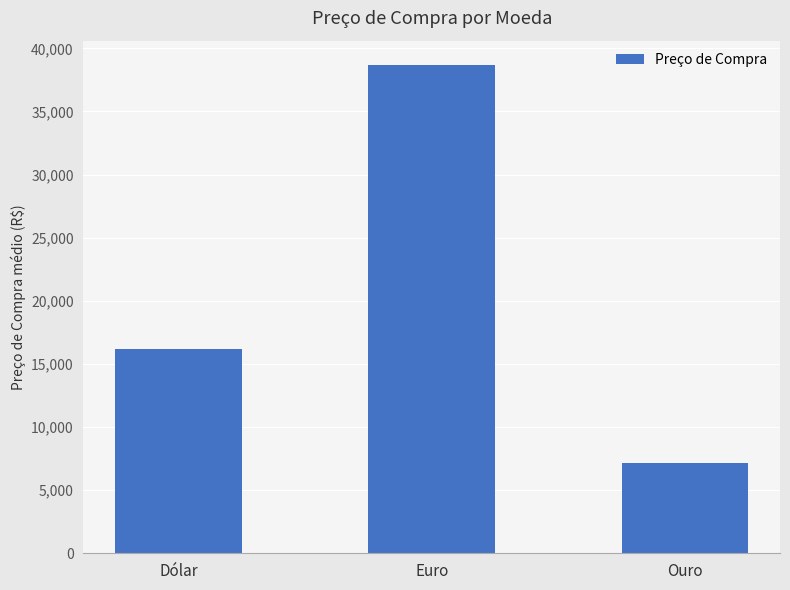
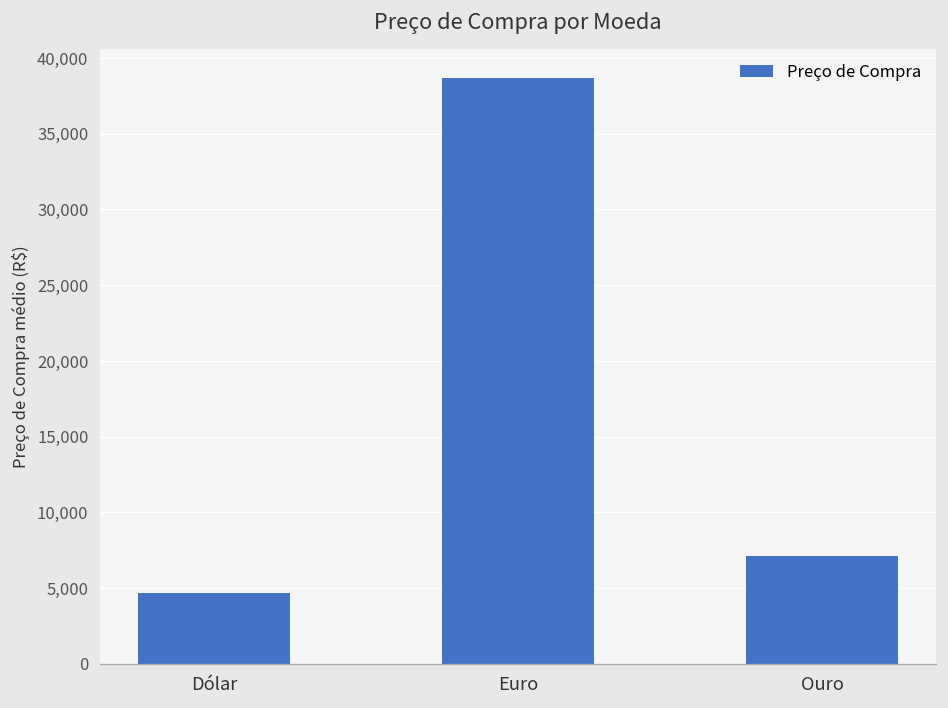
  {
-   "Dólar": "16,200",
+   "Dólar": "4,700",
    "Euro": "38,700",
    "Ouro": "7,100"
  }
